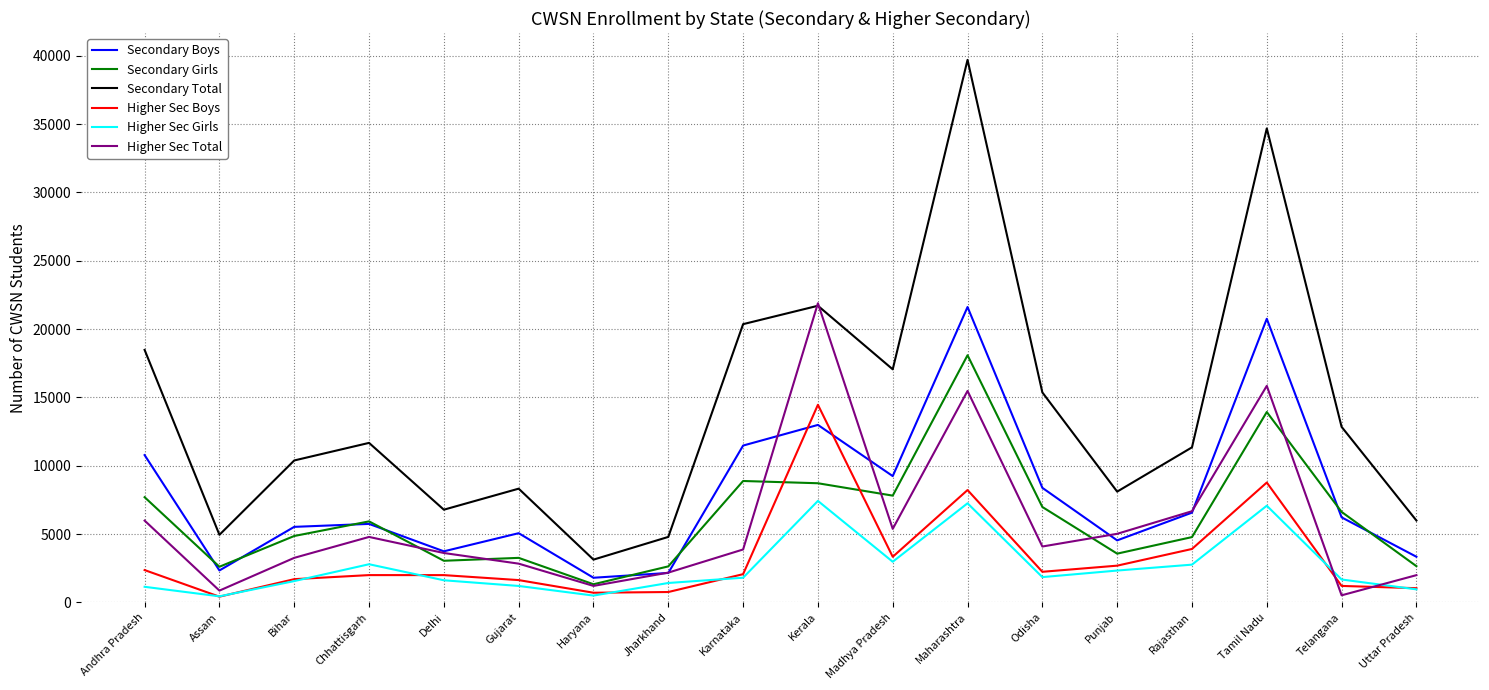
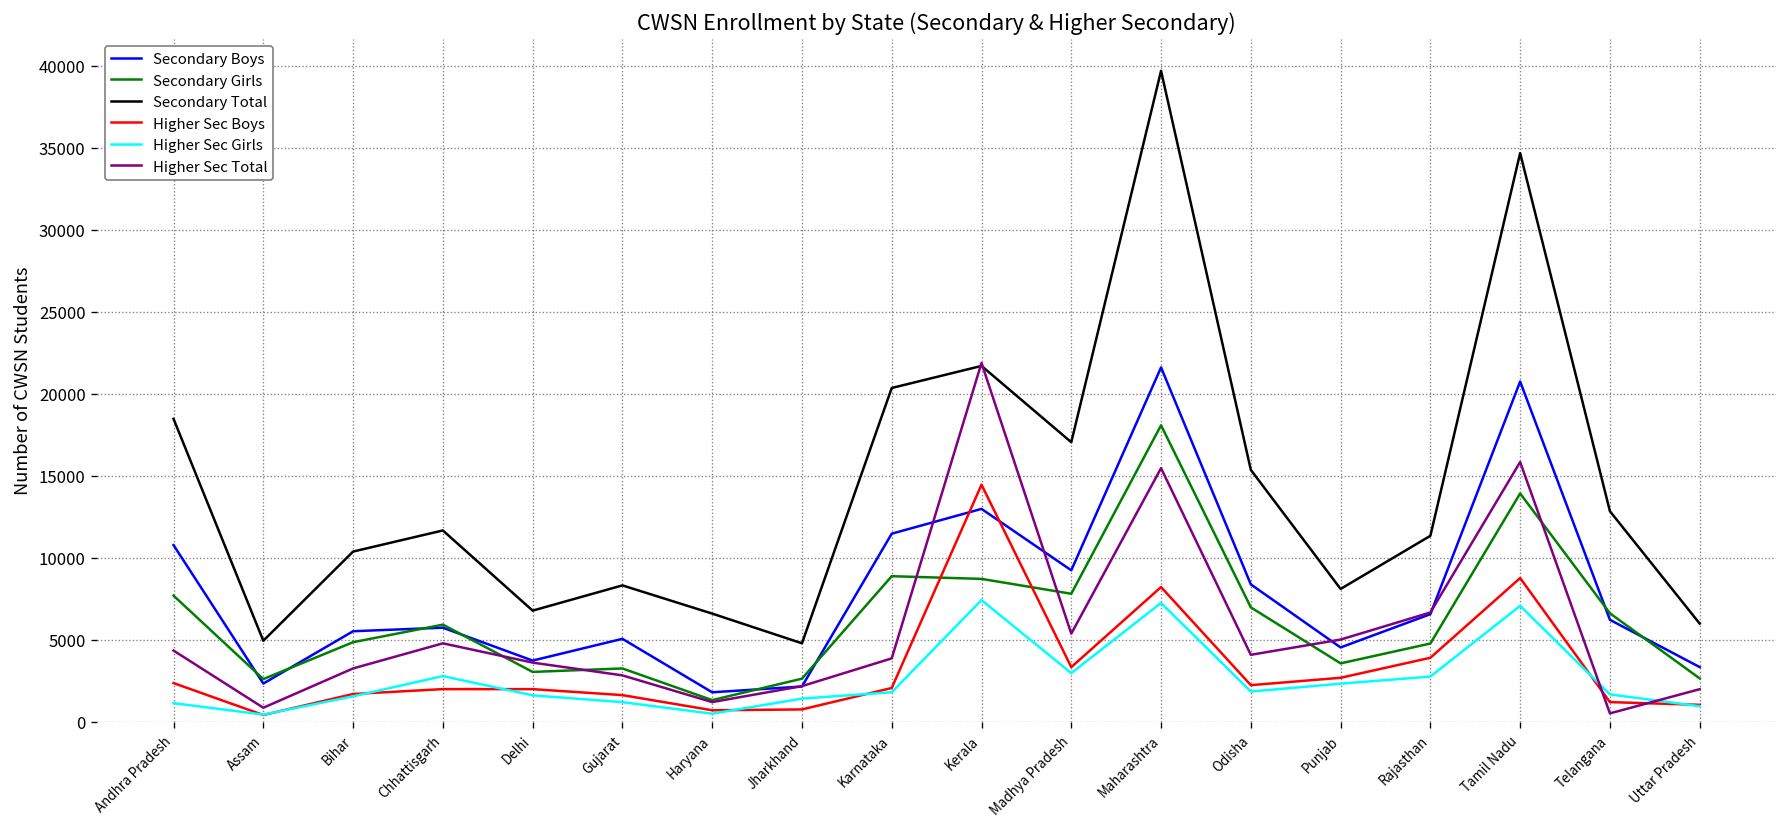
  {
    "Secondary Boys": {
      "Andhra Pradesh": 10800,
      "Assam": 2300,
      "Bihar": 5500,
      "Gujarat": 5100,
      "Haryana": 1800,
      "Karnataka": 11500,
      "Kerala": 13000,
      "Madhya Pradesh": 9200,
      "Maharashtra": 21600,
      "Odisha": 8400,
      "Punjab": 4500,
      "Tamil Nadu": 20800,
      "Telangana": 6200,
      "Uttar Pradesh": 3300
    },
    "Secondary Girls": {
      "Andhra Pradesh": 7700,
      "Assam": 2600,
      "Bihar": 4900,
      "Delhi": 3000,
      "Gujarat": 3300,
      "Jharkhand": 2600,
      "Karnataka": 8900,
      "Kerala": 8700,
      "Madhya Pradesh": 7800,
      "Maharashtra": 18100,
      "Odisha": 7000,
      "Punjab": 3600,
      "Rajasthan": 4800,
      "Tamil Nadu": 13900,
      "Telangana": 6600,
      "Uttar Pradesh": 2700
    },
    "Secondary Total": {
      "Andhra Pradesh": 18500,
      "Assam": 4900,
      "Bihar": 10400,
      "Chhattisgarh": 11700,
      "Delhi": 6800,
      "Gujarat": 8300,
-     "Haryana": 3100,
+     "Haryana": 6600,
      "Jharkhand": 4800,
      "Karnataka": 20400,
      "Madhya Pradesh": 17100,
      "Maharashtra": 39700,
      "Odisha": 15400,
      "Punjab": 8100,
      "Rajasthan": 11300,
      "Tamil Nadu": 34700,
      "Telangana": 12800,
      "Uttar Pradesh": 6000
    },
    "Higher Sec Boys": {
      "Andhra Pradesh": 2400,
      "Chhattisgarh": 2000,
      "Delhi": 2000,
      "Gujarat": 1600,
      "Haryana": 700,
      "Jharkhand": 800,
      "Karnataka": 2100,
      "Kerala": 14500,
      "Madhya Pradesh": 3300,
      "Maharashtra": 8200,
      "Odisha": 2200,
      "Punjab": 2700,
      "Rajasthan": 3900,
      "Tamil Nadu": 8800,
      "Telangana": 1200
    },
    "Higher Sec Girls": {
      "Andhra Pradesh": 1100,
      "Chhattisgarh": 2800,
      "Delhi": 1600,
      "Gujarat": 1200,
      "Haryana": 500,
      "Jharkhand": 1400,
      "Karnataka": 1800,
      "Kerala": 7400,
      "Madhya Pradesh": 3000,
      "Maharashtra": 7300,
      "Odisha": 1900,
      "Punjab": 2300,
      "Rajasthan": 2800,
      "Tamil Nadu": 7100,
      "Telangana": 1700
    },
    "Higher Sec Total": {
-     "Andhra Pradesh": 6000,
+     "Andhra Pradesh": 4300,
      "Assam": 900,
      "Bihar": 3300,
      "Chhattisgarh": 4800,
      "Gujarat": 2800,
      "Karnataka": 3900,
      "Madhya Pradesh": 5400,
      "Maharashtra": 15500,
      "Odisha": 4100,
      "Punjab": 5000,
      "Tamil Nadu": 15800,
      "Telangana": 500,
      "Uttar Pradesh": 2000
    }
  }
